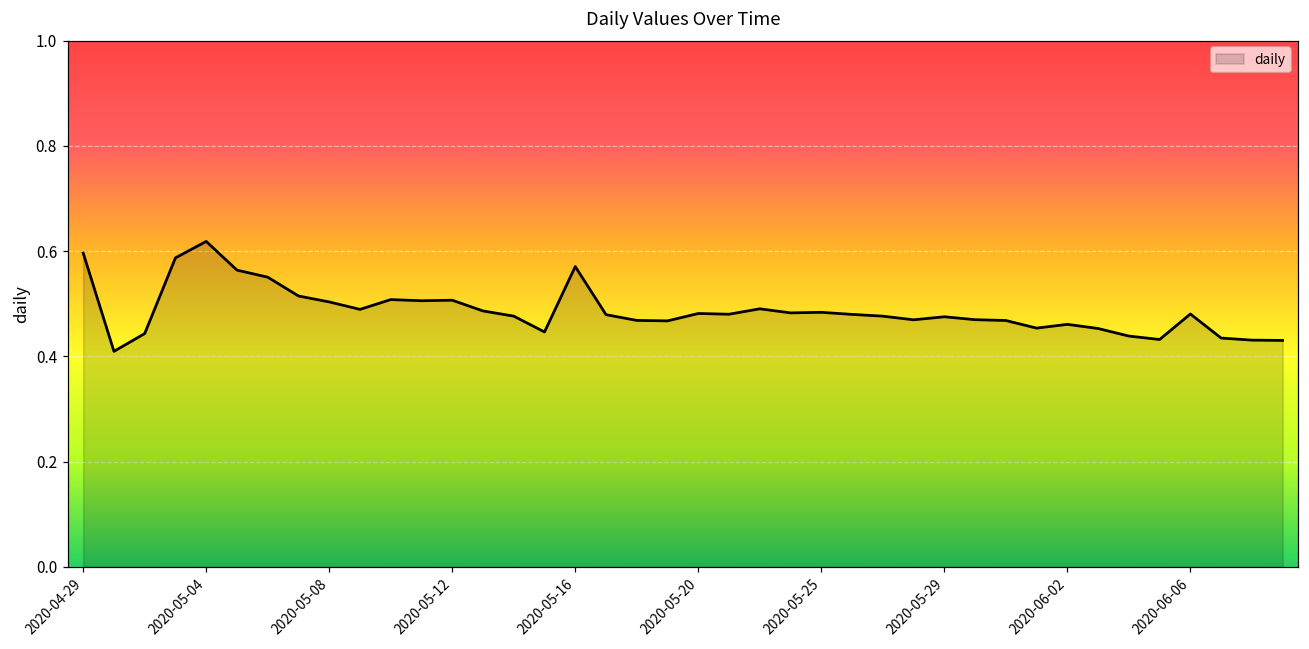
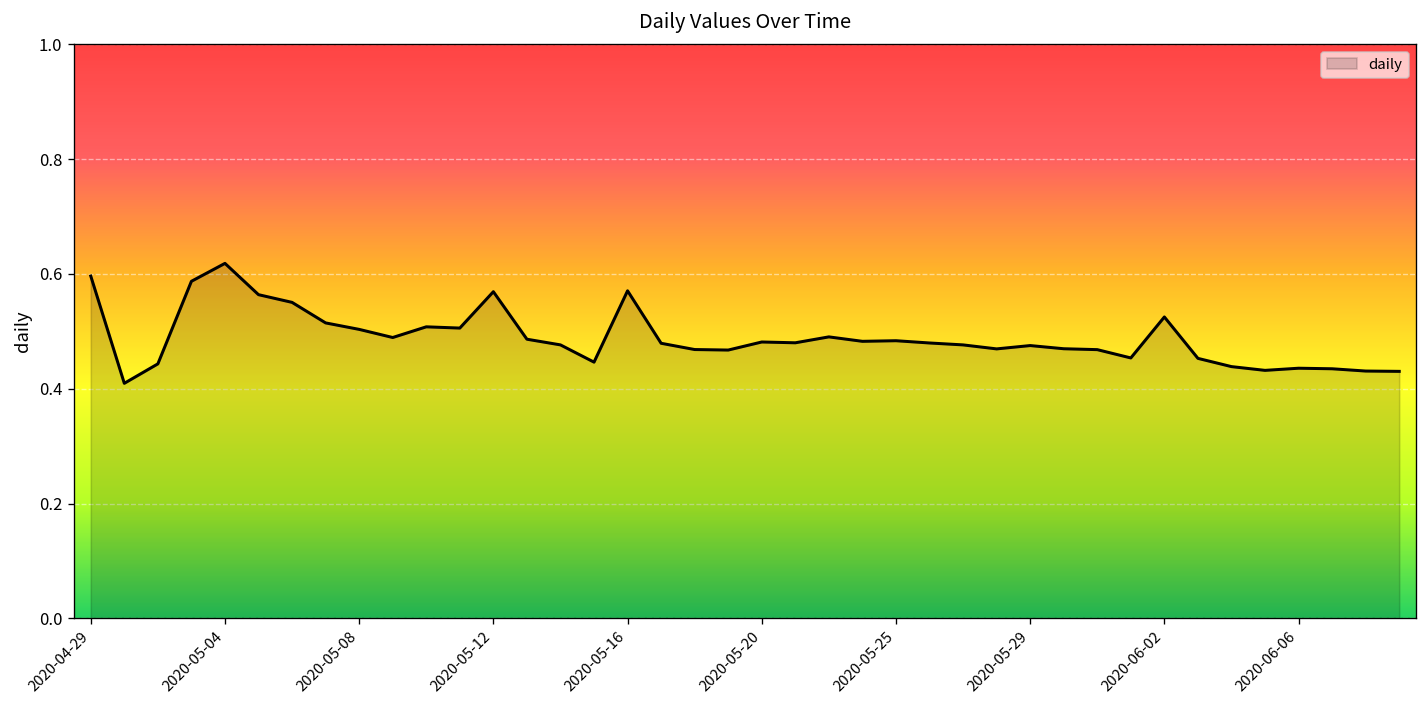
  {
    "2020-04-29": 0.60,
    "2020-05-04": 0.62,
    "2020-05-08": 0.50,
-   "2020-05-12": 0.51,
+   "2020-05-12": 0.57,
    "2020-05-16": 0.57,
    "2020-05-20": 0.48,
    "2020-05-25": 0.48,
    "2020-05-29": 0.48,
-   "2020-06-02": 0.46,
-   "2020-06-06": 0.48
+   "2020-06-02": 0.53,
+   "2020-06-06": 0.44
  }
